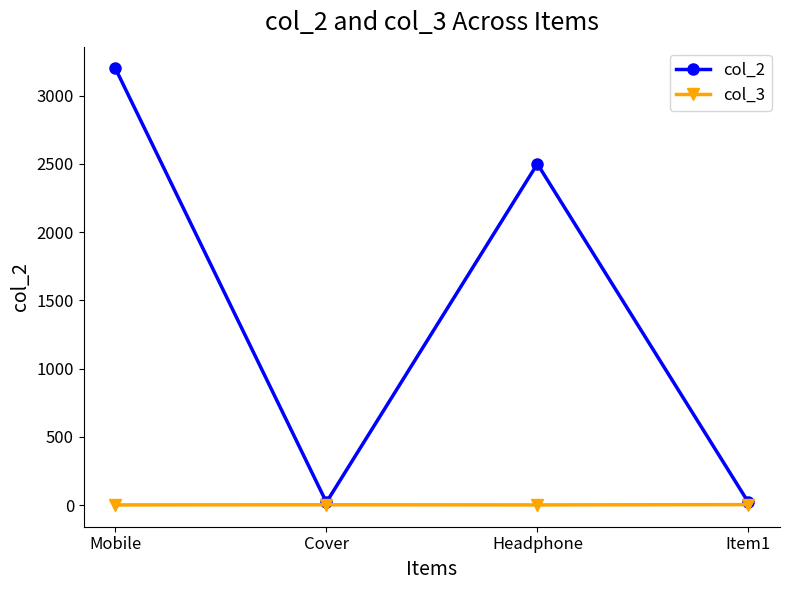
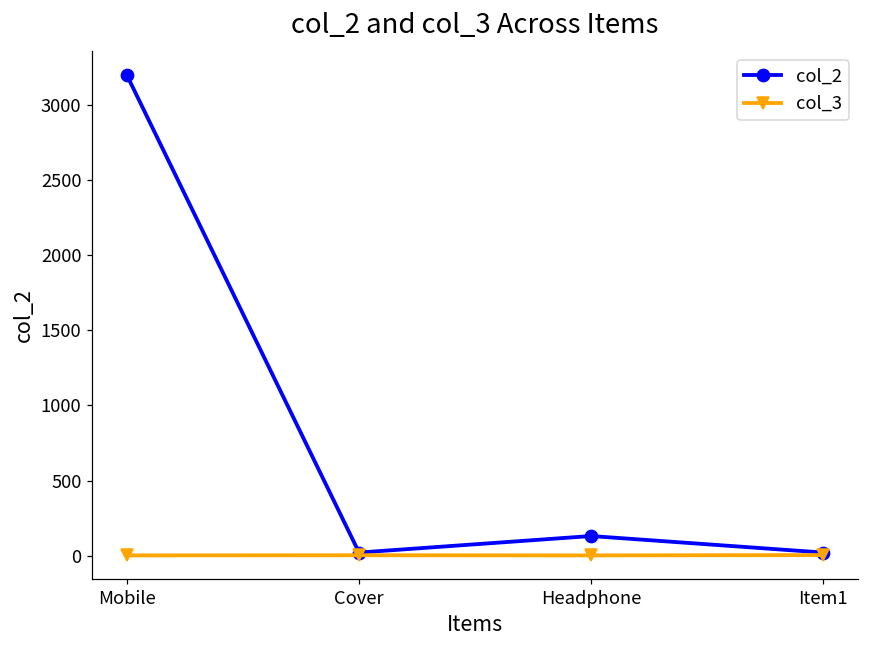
  {
    "col_2": {
      "Mobile": 3200,
-     "Headphone": 2500
+     "Headphone": 130
    },
    "col_3": {
      "Mobile": 0,
      "Headphone": 0
    }
  }
